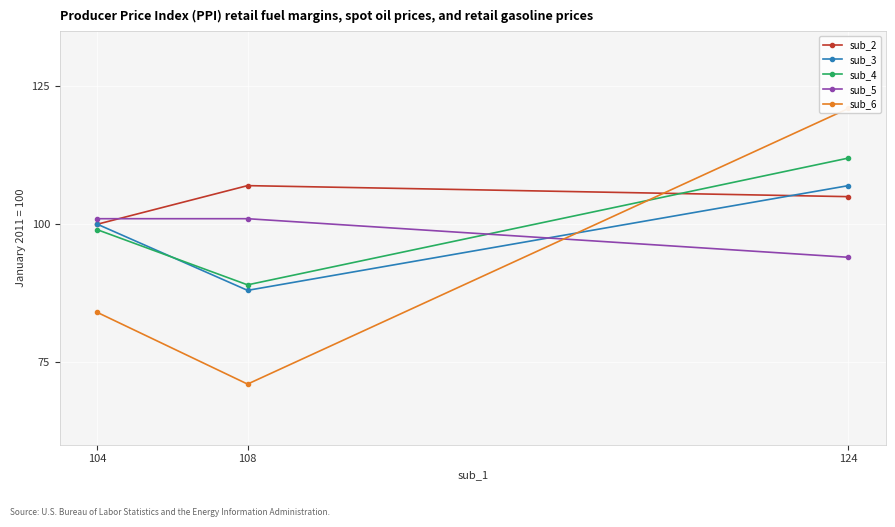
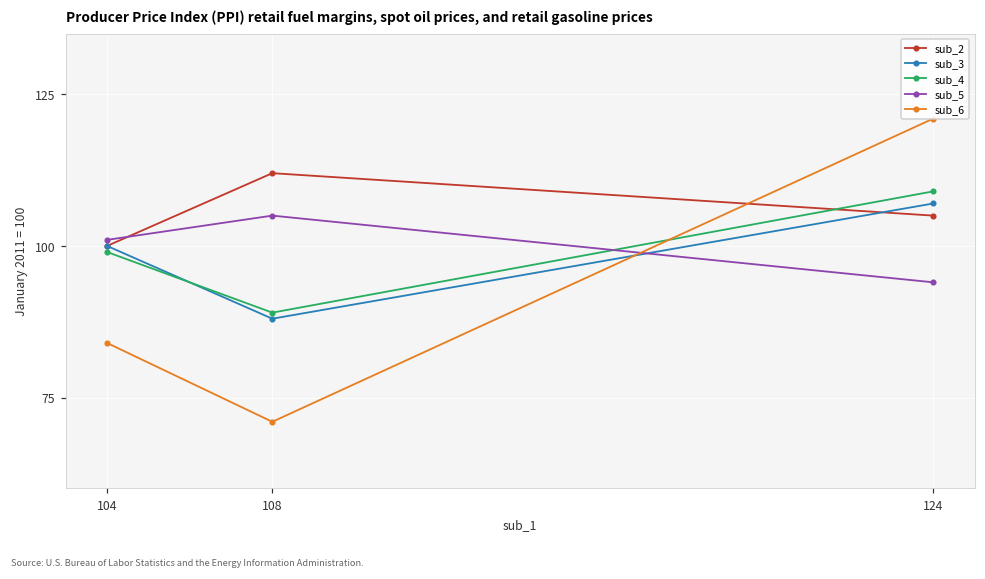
  {
    "sub_2": {
-     "108": 107,
+     "108": 112,
      "124": 105
    },
    "sub_3": {
      "108": 88,
      "124": 107
    },
    "sub_4": {
      "104": 99,
      "108": 89,
-     "124": 112
+     "124": 109
    },
    "sub_5": {
      "104": 101,
-     "108": 101,
+     "108": 105,
      "124": 94
    },
    "sub_6": {
      "104": 84,
      "108": 71
    }
  }
